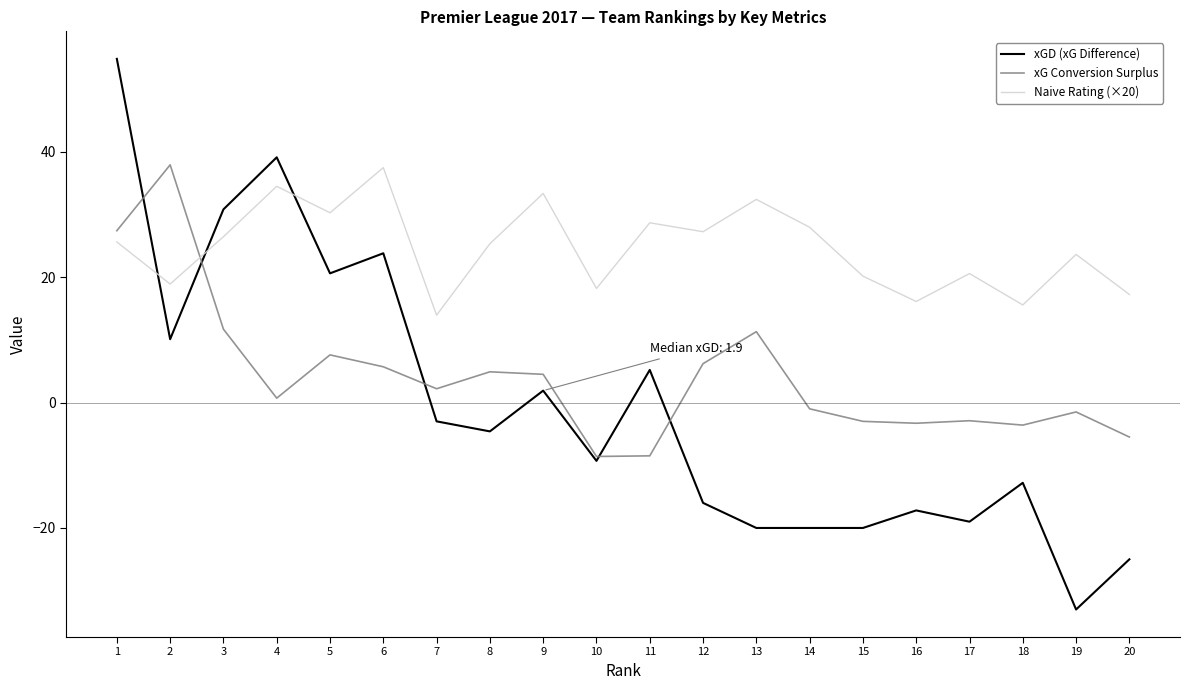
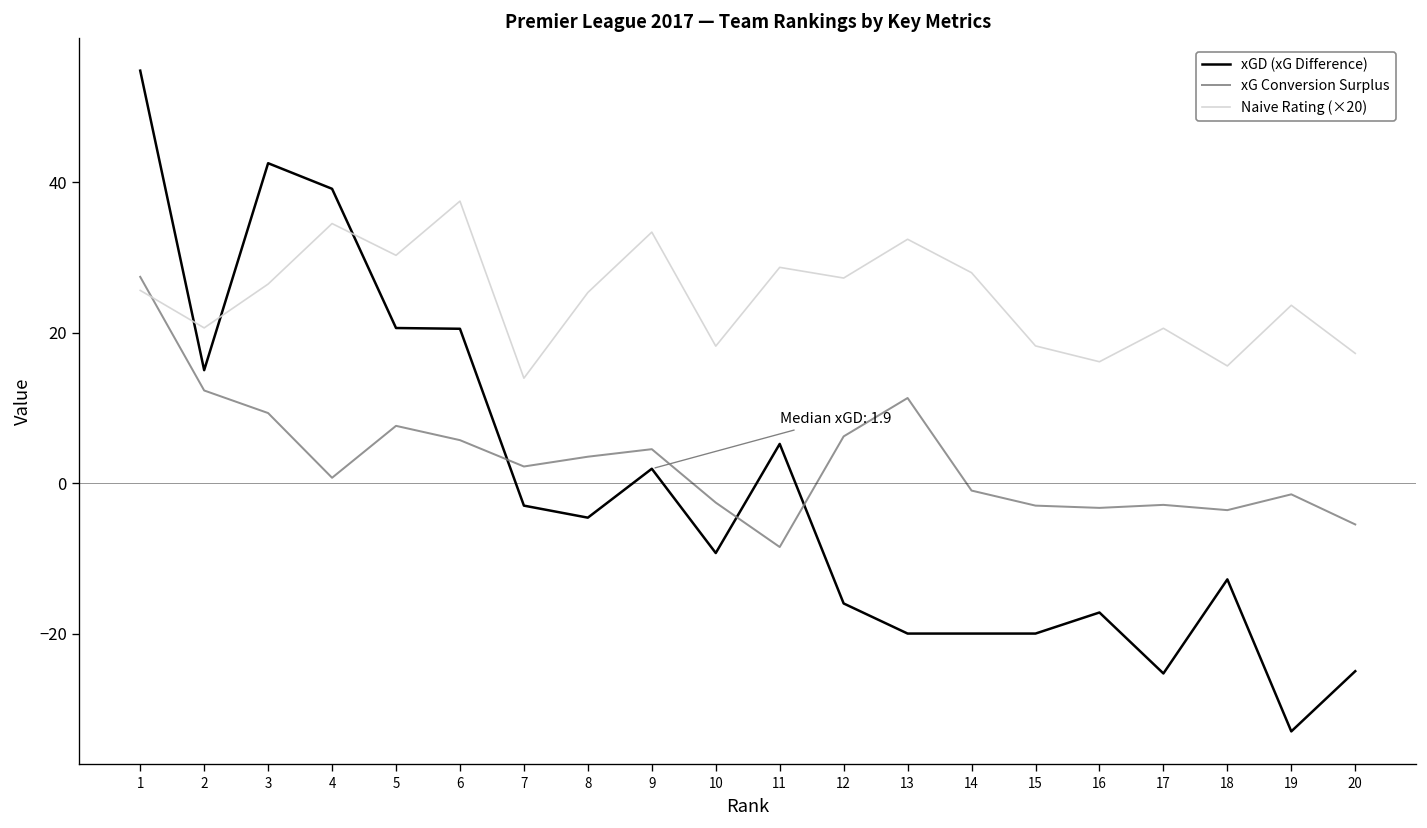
  {
    "xGD (xG Difference)": {
      "1": 55,
-     "2": 10,
-     "3": 31,
+     "2": 15,
+     "3": 43,
      "4": 39,
      "5": 21,
-     "6": 24,
+     "6": 21,
      "7": -3,
      "8": -5,
      "9": 2,
      "10": -9,
      "12": -16,
      "13": -20,
      "14": -20,
      "15": -20,
      "16": -17,
-     "17": -19,
+     "17": -25,
      "18": -13,
      "19": -33,
      "20": -25
    },
    "xG Conversion Surplus": {
      "1": 27,
-     "2": 38,
-     "3": 12,
+     "2": 12,
+     "3": 9,
      "4": 1,
      "5": 8,
      "6": 6,
      "7": 2,
-     "8": 5,
+     "8": 4,
      "9": 5,
-     "10": -9,
+     "10": -3,
      "11": -9,
      "13": 11,
      "14": -1,
      "15": -3,
      "16": -3,
      "17": -3,
      "18": -4,
      "19": -2,
      "20": -6
    },
    "Naive Rating (×20)": {
      "1": 26,
-     "2": 19,
+     "2": 21,
      "3": 26,
      "4": 34,
      "5": 30,
      "6": 37,
      "7": 14,
      "8": 25,
      "9": 33,
      "10": 18,
      "11": 29,
      "12": 27,
      "13": 32,
      "14": 28,
-     "15": 20,
+     "15": 18,
      "16": 16,
      "17": 21,
      "18": 16,
      "19": 24,
      "20": 17
    }
  }
